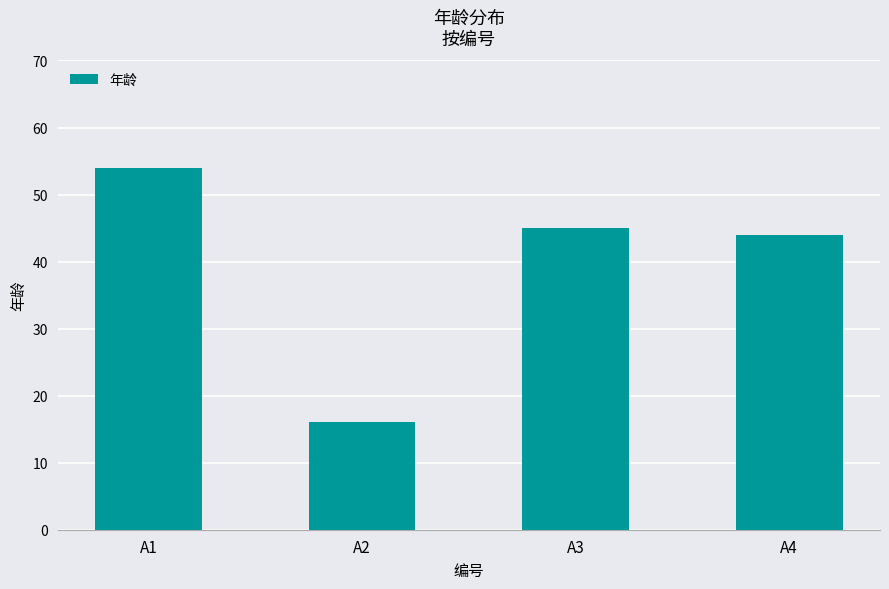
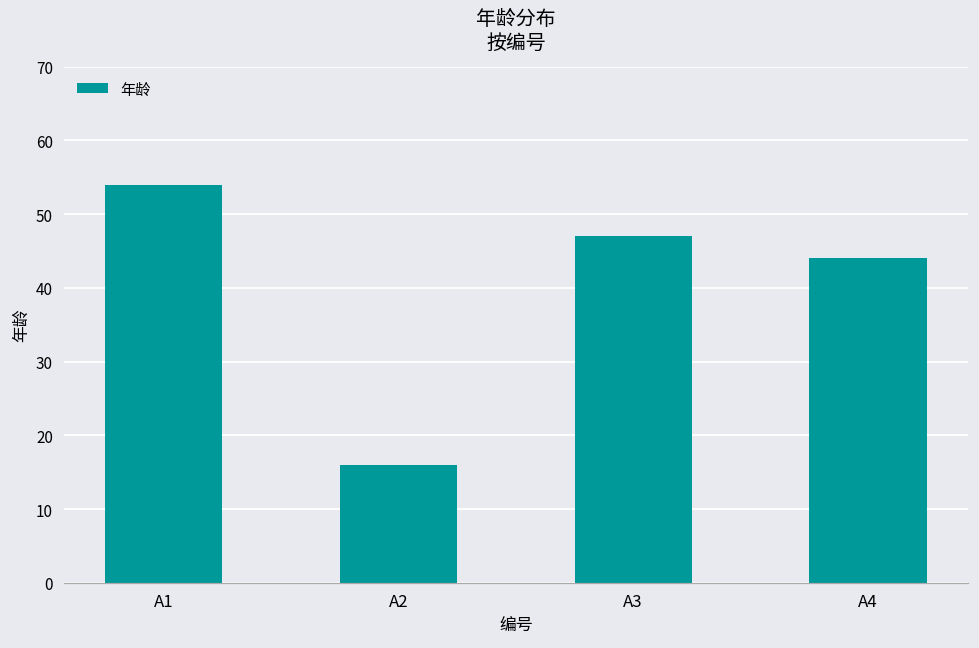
  {
    "A1": 54,
    "A2": 16,
-   "A3": 45,
+   "A3": 47,
    "A4": 44
  }
